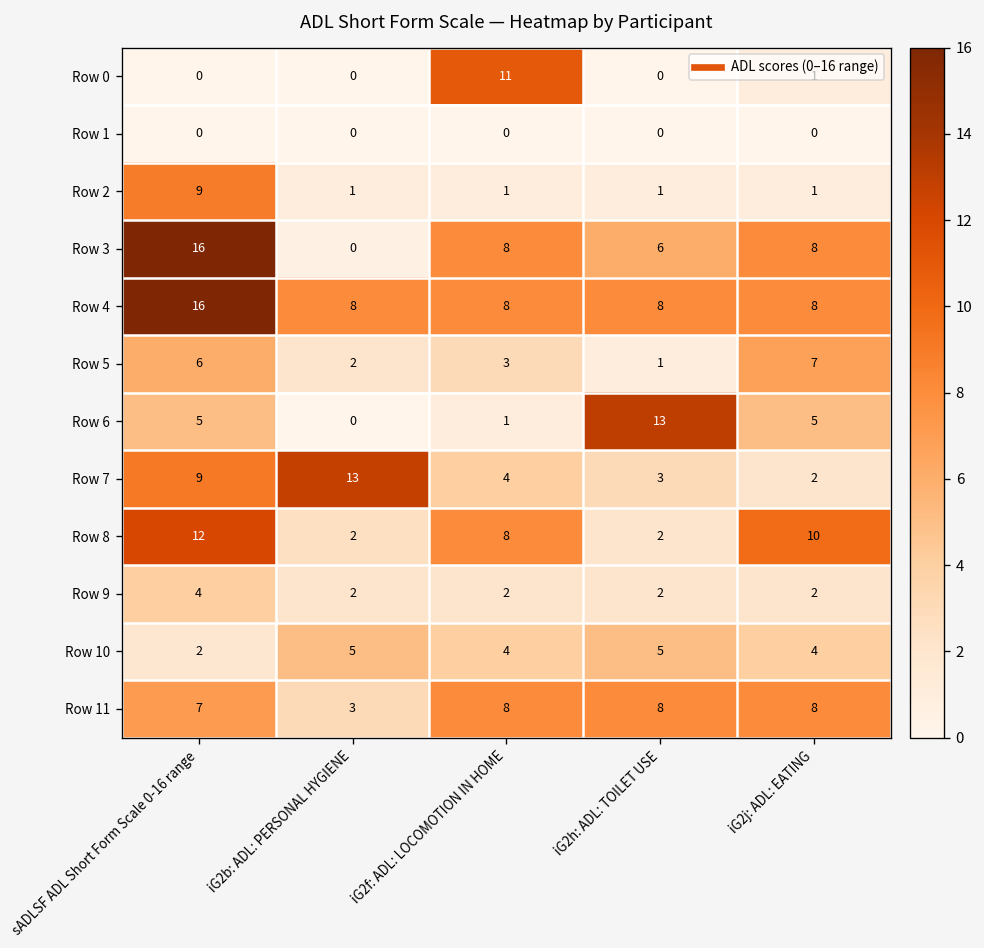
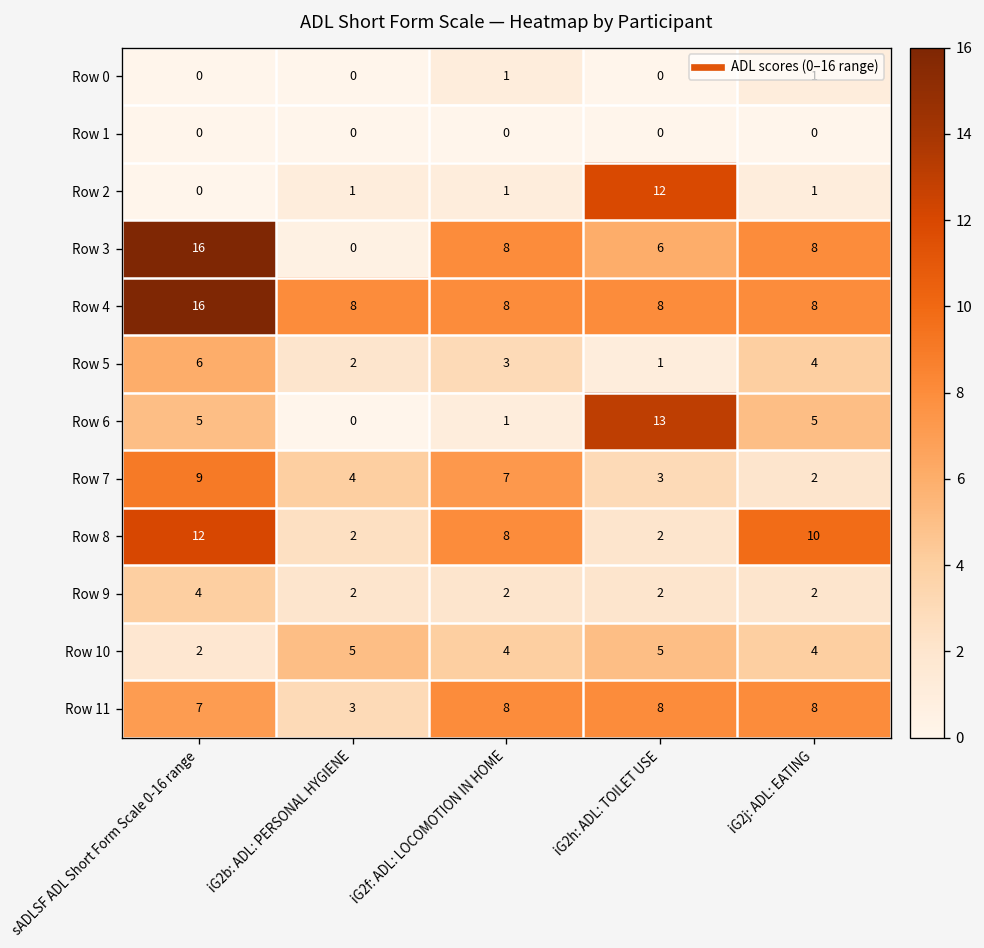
  {
    "Row 0": {
      "sADLSF ADL Short Form Scale 0-16 range": 0,
      "iG2b: ADL: PERSONAL HYGIENE": 0,
-     "iG2f: ADL: LOCOMOTION IN HOME": 11,
+     "iG2f: ADL: LOCOMOTION IN HOME": 1,
      "iG2h: ADL: TOILET USE": 0
    },
    "Row 1": {
      "sADLSF ADL Short Form Scale 0-16 range": 0,
      "iG2b: ADL: PERSONAL HYGIENE": 0,
      "iG2f: ADL: LOCOMOTION IN HOME": 0,
      "iG2h: ADL: TOILET USE": 0,
      "iG2j: ADL: EATING": 0
    },
    "Row 2": {
-     "sADLSF ADL Short Form Scale 0-16 range": 9,
+     "sADLSF ADL Short Form Scale 0-16 range": 0,
      "iG2b: ADL: PERSONAL HYGIENE": 1,
      "iG2f: ADL: LOCOMOTION IN HOME": 1,
-     "iG2h: ADL: TOILET USE": 1,
+     "iG2h: ADL: TOILET USE": 12,
      "iG2j: ADL: EATING": 1
    },
    "Row 3": {
      "sADLSF ADL Short Form Scale 0-16 range": 16,
      "iG2b: ADL: PERSONAL HYGIENE": 0,
      "iG2f: ADL: LOCOMOTION IN HOME": 8,
      "iG2h: ADL: TOILET USE": 6,
      "iG2j: ADL: EATING": 8
    },
    "Row 4": {
      "sADLSF ADL Short Form Scale 0-16 range": 16,
      "iG2b: ADL: PERSONAL HYGIENE": 8,
      "iG2f: ADL: LOCOMOTION IN HOME": 8,
      "iG2h: ADL: TOILET USE": 8,
      "iG2j: ADL: EATING": 8
    },
    "Row 5": {
      "sADLSF ADL Short Form Scale 0-16 range": 6,
      "iG2b: ADL: PERSONAL HYGIENE": 2,
      "iG2f: ADL: LOCOMOTION IN HOME": 3,
      "iG2h: ADL: TOILET USE": 1,
-     "iG2j: ADL: EATING": 7
+     "iG2j: ADL: EATING": 4
    },
    "Row 6": {
      "sADLSF ADL Short Form Scale 0-16 range": 5,
      "iG2b: ADL: PERSONAL HYGIENE": 0,
      "iG2f: ADL: LOCOMOTION IN HOME": 1,
      "iG2h: ADL: TOILET USE": 13,
      "iG2j: ADL: EATING": 5
    },
    "Row 7": {
      "sADLSF ADL Short Form Scale 0-16 range": 9,
-     "iG2b: ADL: PERSONAL HYGIENE": 13,
-     "iG2f: ADL: LOCOMOTION IN HOME": 4,
+     "iG2b: ADL: PERSONAL HYGIENE": 4,
+     "iG2f: ADL: LOCOMOTION IN HOME": 7,
      "iG2h: ADL: TOILET USE": 3,
      "iG2j: ADL: EATING": 2
    },
    "Row 8": {
      "sADLSF ADL Short Form Scale 0-16 range": 12,
      "iG2b: ADL: PERSONAL HYGIENE": 2,
      "iG2f: ADL: LOCOMOTION IN HOME": 8,
      "iG2h: ADL: TOILET USE": 2,
      "iG2j: ADL: EATING": 10
    },
    "Row 9": {
      "sADLSF ADL Short Form Scale 0-16 range": 4,
      "iG2b: ADL: PERSONAL HYGIENE": 2,
      "iG2f: ADL: LOCOMOTION IN HOME": 2,
      "iG2h: ADL: TOILET USE": 2,
      "iG2j: ADL: EATING": 2
    },
    "Row 10": {
      "sADLSF ADL Short Form Scale 0-16 range": 2,
      "iG2b: ADL: PERSONAL HYGIENE": 5,
      "iG2f: ADL: LOCOMOTION IN HOME": 4,
      "iG2h: ADL: TOILET USE": 5,
      "iG2j: ADL: EATING": 4
    },
    "Row 11": {
      "sADLSF ADL Short Form Scale 0-16 range": 7,
      "iG2b: ADL: PERSONAL HYGIENE": 3,
      "iG2f: ADL: LOCOMOTION IN HOME": 8,
      "iG2h: ADL: TOILET USE": 8,
      "iG2j: ADL: EATING": 8
    }
  }
